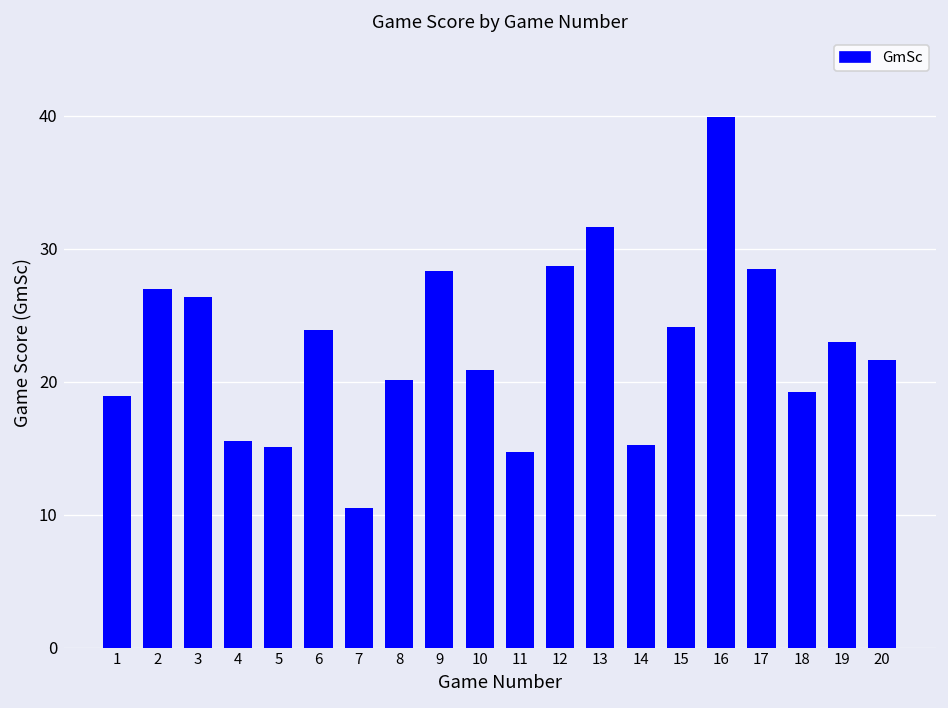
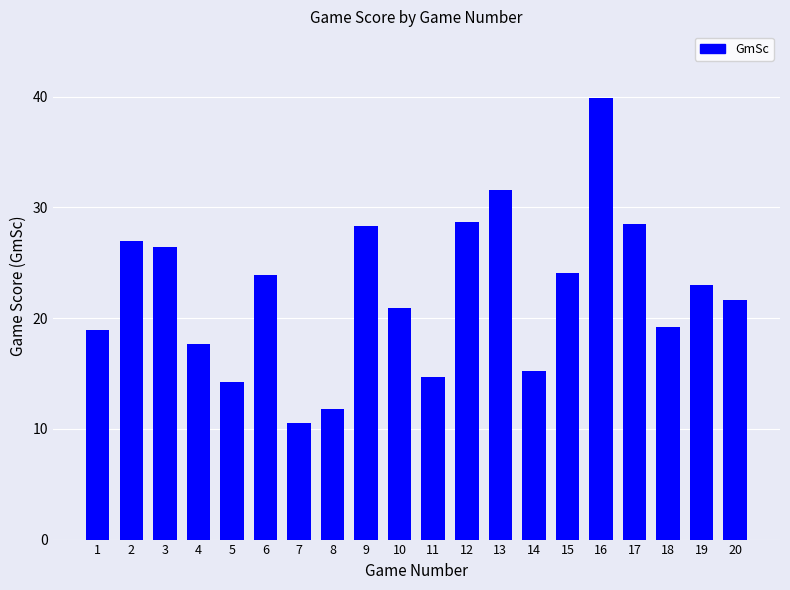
  {
    "1": 18.9,
    "2": 27.0,
    "3": 26.4,
-   "4": 15.5,
-   "5": 15.1,
+   "4": 17.7,
+   "5": 14.2,
    "6": 23.9,
    "7": 10.5,
-   "8": 20.1,
+   "8": 11.8,
    "9": 28.3,
    "10": 20.9,
    "11": 14.7,
    "12": 28.7,
    "13": 31.6,
    "14": 15.2,
    "15": 24.1,
    "16": 39.9,
    "17": 28.5,
    "18": 19.2,
    "19": 23.0,
    "20": 21.6
  }
